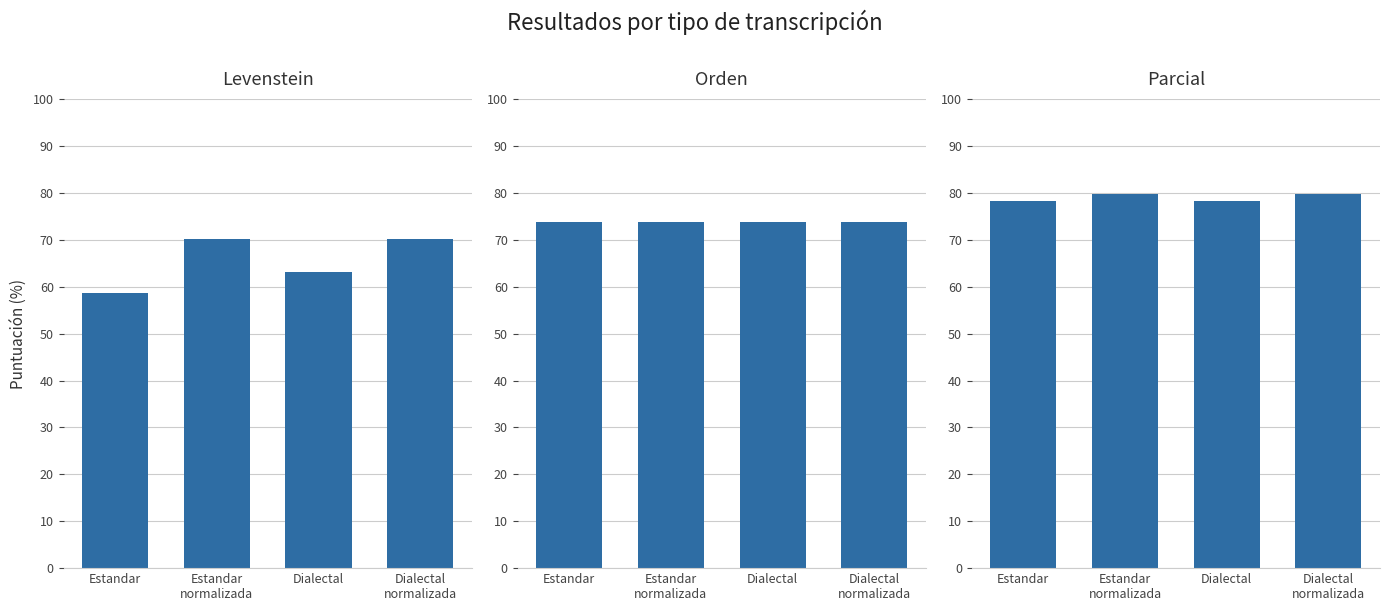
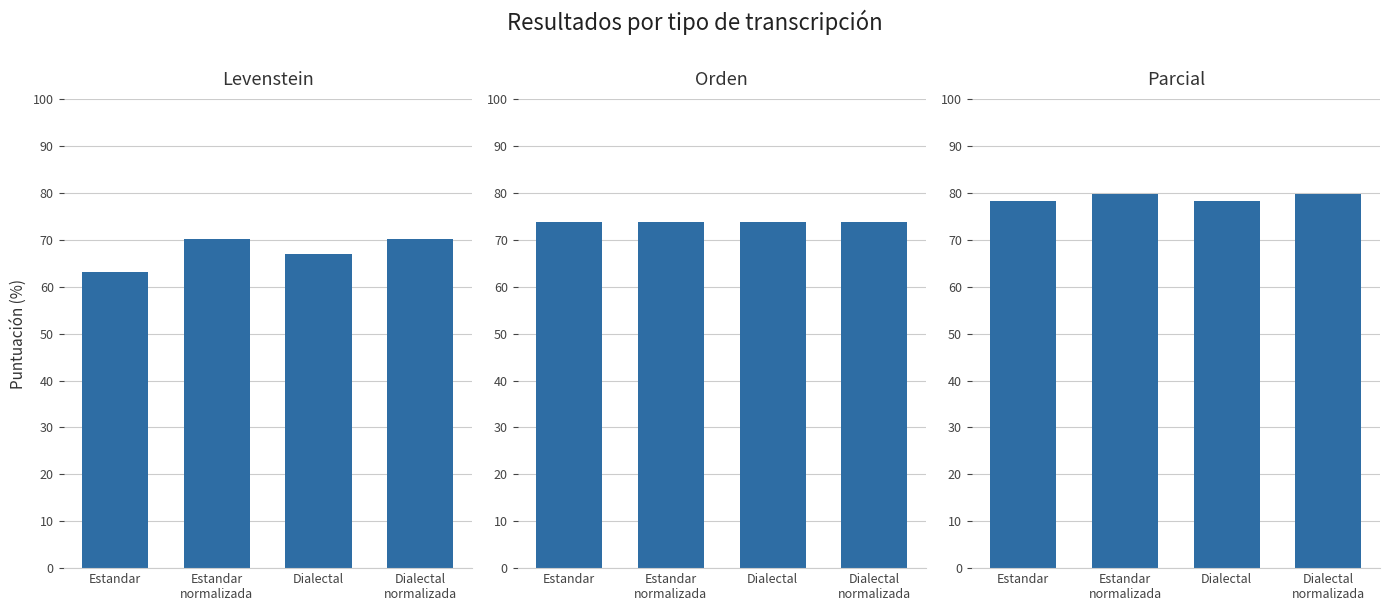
  {
    "Levenstein": {
-     "Estandar": 59,
+     "Estandar": 63,
      "Estandar normalizada": 70,
-     "Dialectal": 63,
+     "Dialectal": 67,
      "Dialectal normalizada": 70
    },
    "Orden": {
      "Estandar": 74,
      "Estandar normalizada": 74,
      "Dialectal": 74,
      "Dialectal normalizada": 74
    },
    "Parcial": {
      "Estandar": 78,
      "Estandar normalizada": 80,
      "Dialectal": 78,
      "Dialectal normalizada": 80
    }
  }
